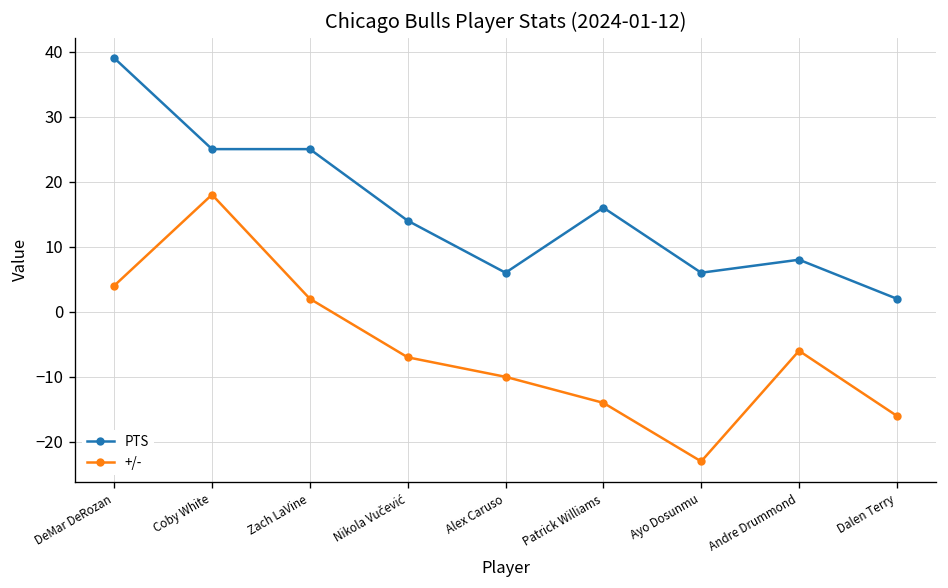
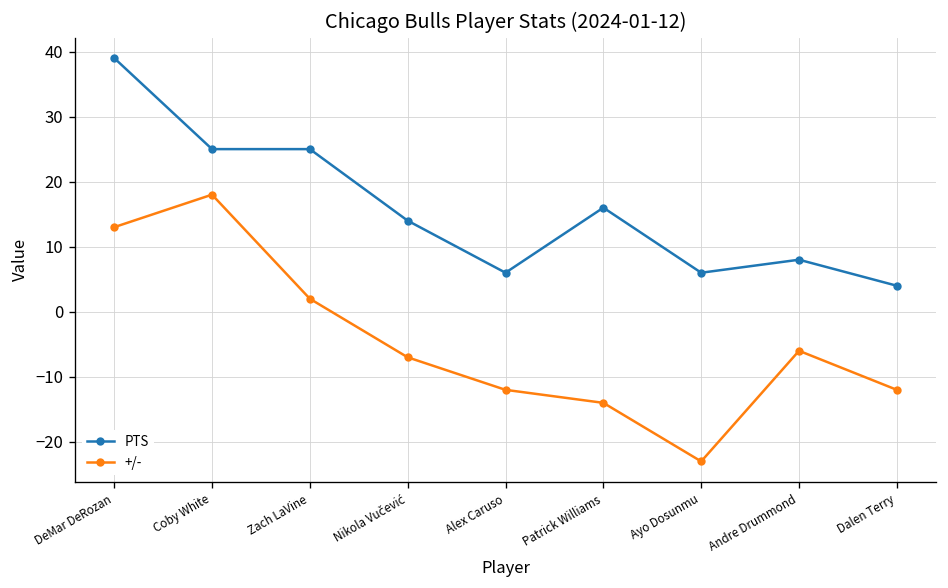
  {
    "PTS": {
      "DeMar DeRozan": 39,
      "Coby White": 25,
      "Zach LaVine": 25,
      "Nikola Vučević": 14,
      "Alex Caruso": 6,
      "Patrick Williams": 16,
      "Ayo Dosunmu": 6,
      "Andre Drummond": 8,
-     "Dalen Terry": 2
+     "Dalen Terry": 4
    },
    "+/-": {
-     "DeMar DeRozan": 4,
+     "DeMar DeRozan": 13,
      "Coby White": 18,
      "Zach LaVine": 2,
      "Nikola Vučević": -7,
-     "Alex Caruso": -10,
+     "Alex Caruso": -12,
      "Patrick Williams": -14,
      "Ayo Dosunmu": -23,
      "Andre Drummond": -6,
-     "Dalen Terry": -16
+     "Dalen Terry": -12
    }
  }
